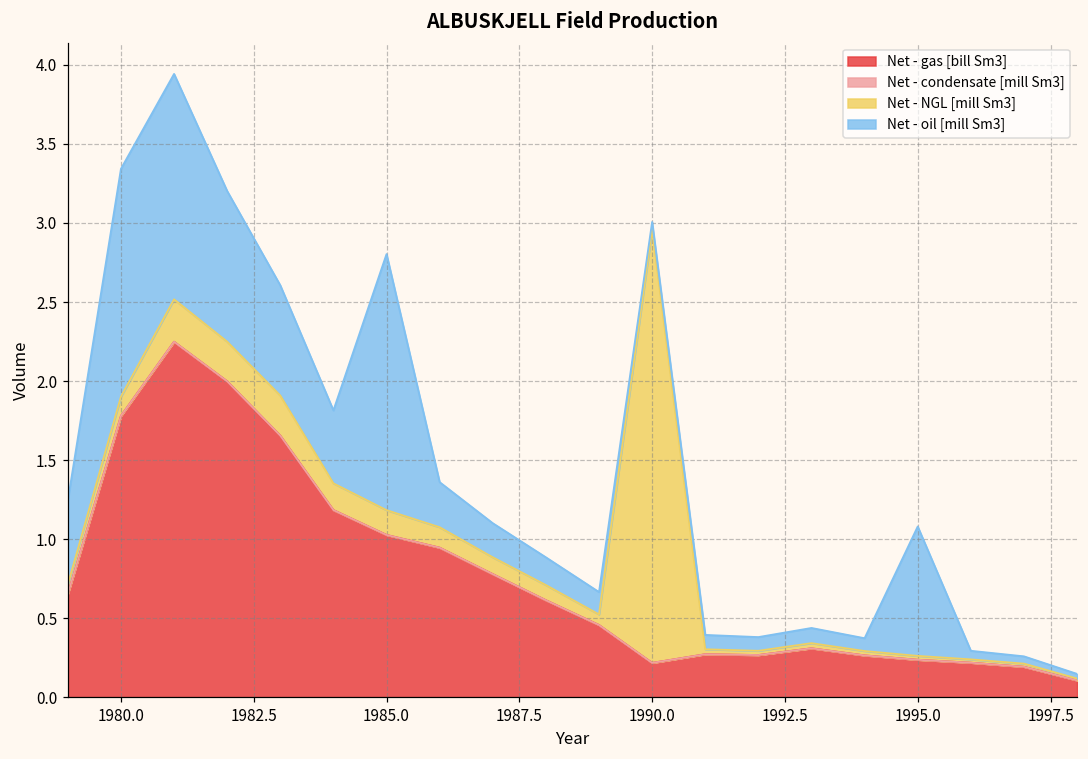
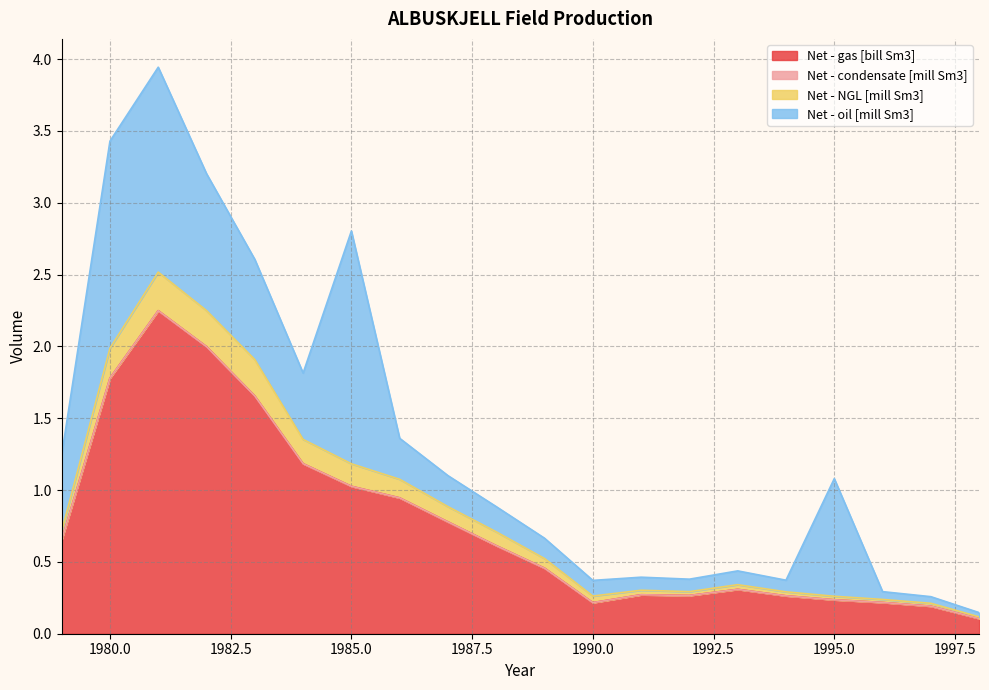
  {
    "Net - condensate [mill Sm3]": {
      "1980.0": 1.78,
      "1985.0": 1.03,
      "1990.0": 0.22,
      "1995.0": 0.24
    },
    "Net - NGL [mill Sm3]": {
-     "1980.0": 0.12,
+     "1980.0": 0.21,
      "1985.0": 0.16,
-     "1990.0": 2.74,
+     "1990.0": 0.05,
      "1995.0": 0.02
    },
    "Net - oil [mill Sm3]": {
      "1980.0": 1.44,
      "1985.0": 1.62,
-     "1990.0": 0.05,
+     "1990.0": 0.11,
      "1995.0": 0.82
    }
  }
